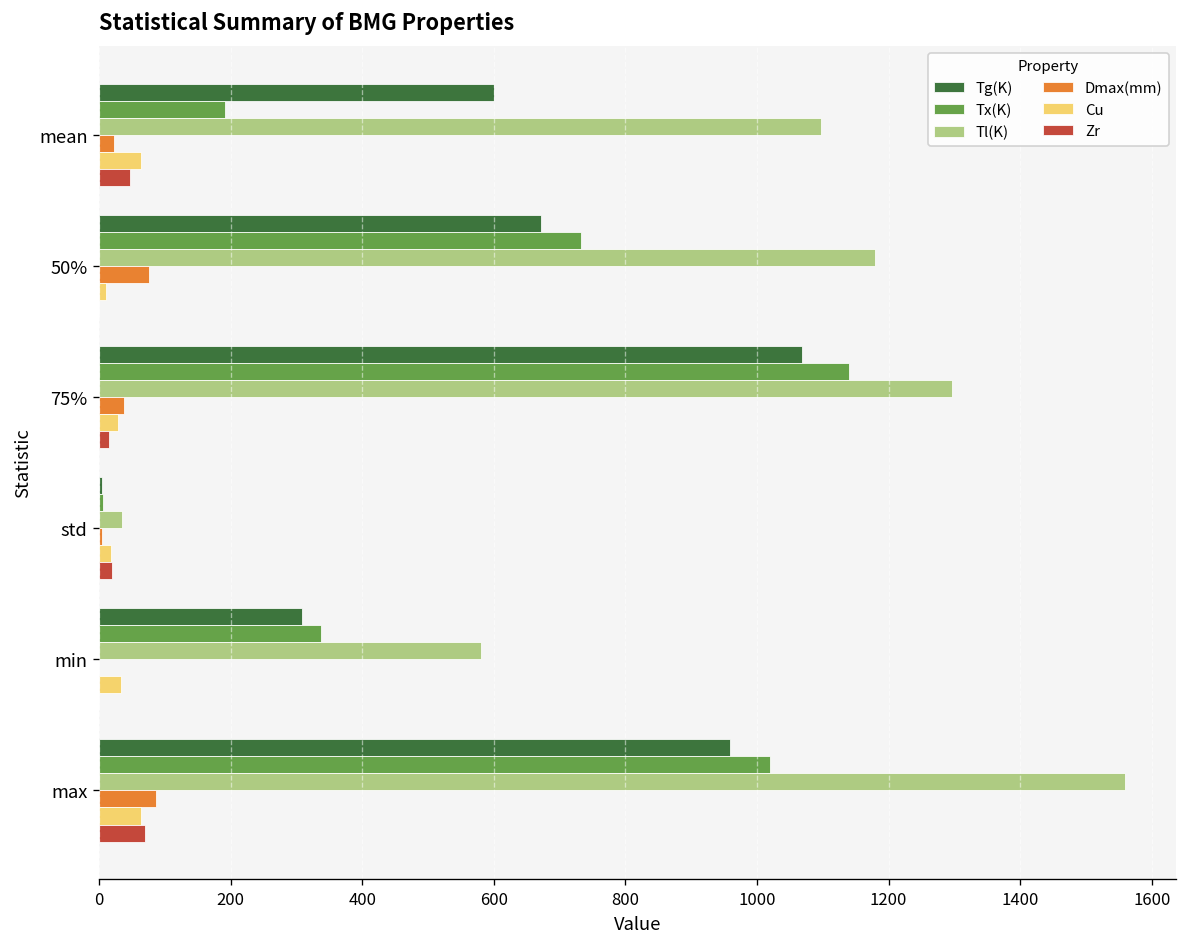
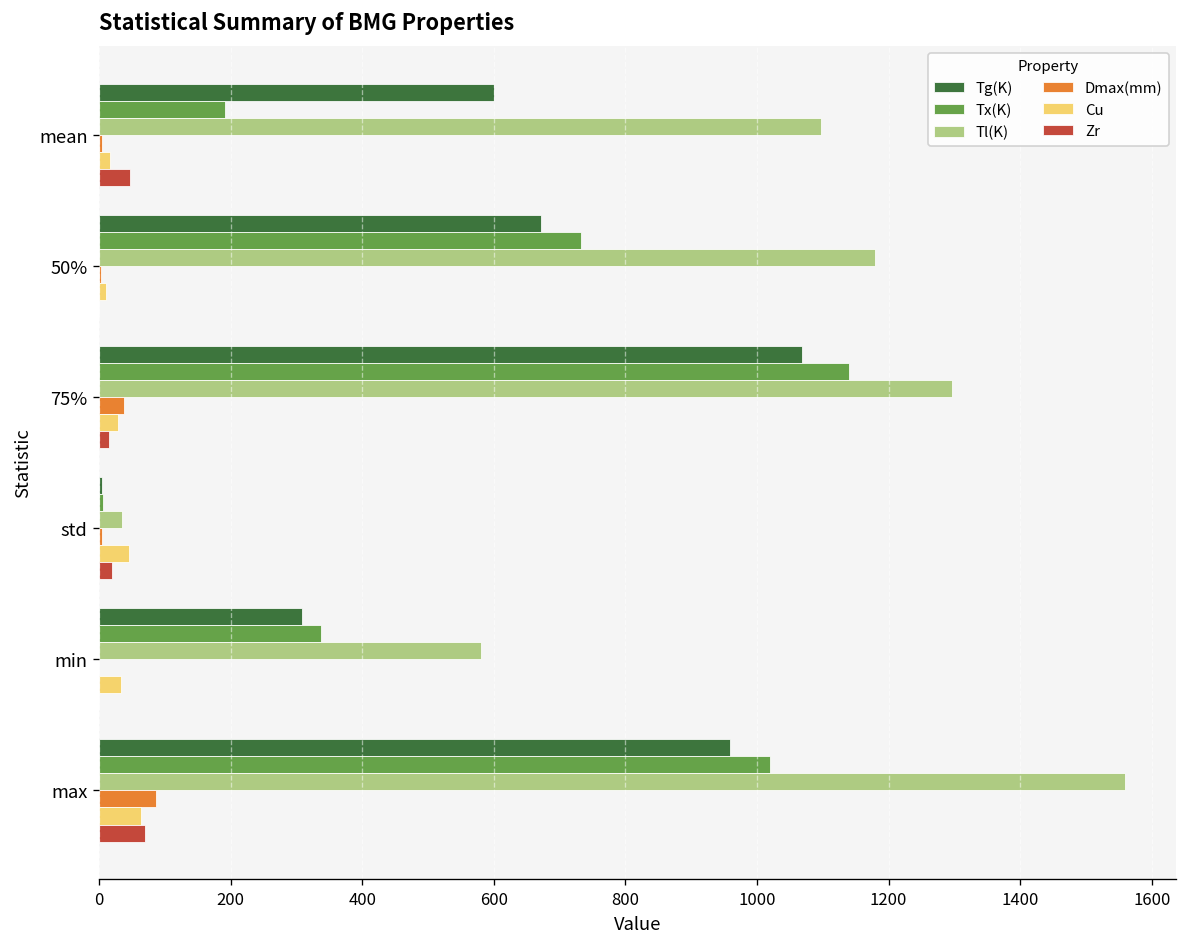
  {
    "Tg(K)": {
      "mean": 600,
      "50%": 670,
      "75%": 1070,
      "std": 0,
      "min": 310,
      "max": 960
    },
    "Tx(K)": {
      "mean": 190,
      "50%": 730,
      "75%": 1140,
      "std": 10,
      "min": 340,
      "max": 1020
    },
    "Tl(K)": {
      "mean": 1100,
      "50%": 1180,
      "75%": 1300,
      "std": 40,
      "min": 580,
      "max": 1560
    },
    "Dmax(mm)": {
-     "mean": 20,
-     "50%": 80,
+     "mean": 0,
+     "50%": 0,
      "75%": 40,
      "std": 0,
      "max": 90
    },
    "Cu": {
-     "mean": 60,
+     "mean": 20,
      "50%": 10,
      "75%": 30,
-     "std": 20,
+     "std": 50,
      "min": 30,
      "max": 60
    },
    "Zr": {
      "mean": 50,
      "50%": 0,
      "75%": 20,
      "std": 20,
      "min": 0,
      "max": 70
    }
  }
